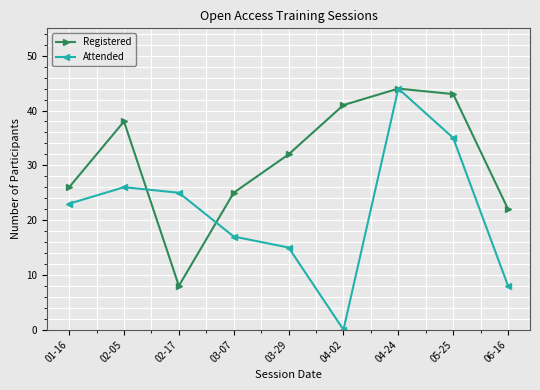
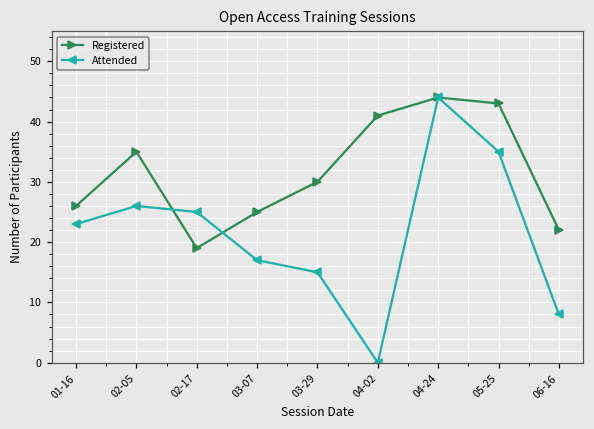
  {
    "Registered": {
      "01-16": 26,
-     "02-05": 38,
-     "02-17": 8,
+     "02-05": 35,
+     "02-17": 19,
      "03-07": 25,
-     "03-29": 32,
+     "03-29": 30,
      "04-02": 41,
      "05-25": 43,
      "06-16": 22
    },
    "Attended": {
      "01-16": 23,
      "02-05": 26,
      "02-17": 25,
      "03-07": 17,
      "03-29": 15,
      "04-02": 0,
      "05-25": 35,
      "06-16": 8
    }
  }
